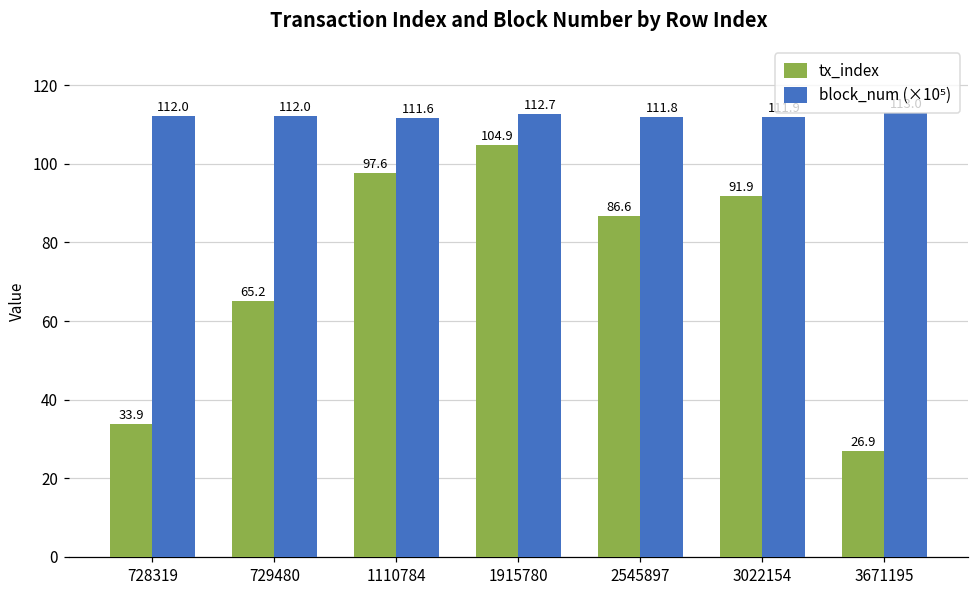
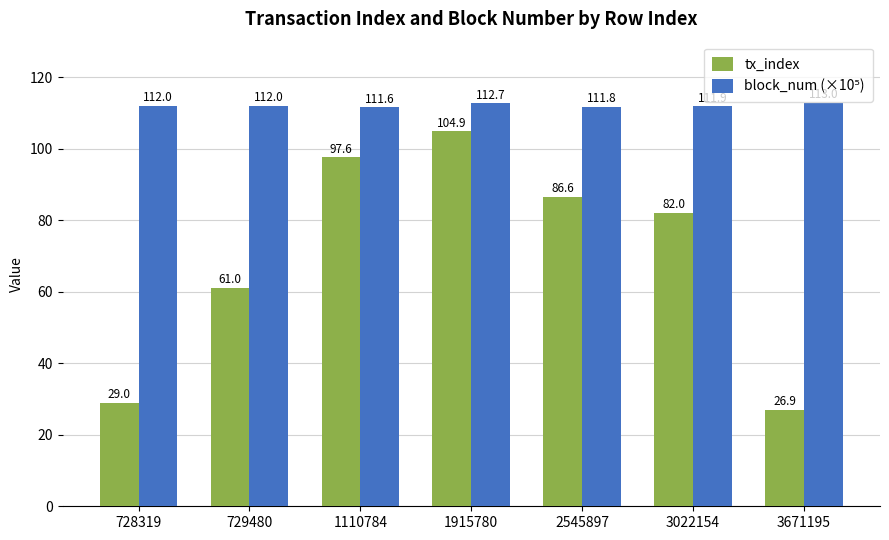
  {
    "tx_index": {
-     "728319": 33.9,
-     "729480": 65.2,
+     "728319": 29.0,
+     "729480": 61.0,
      "1110784": 97.6,
      "1915780": 104.9,
      "2545897": 86.6,
-     "3022154": 91.9,
+     "3022154": 82.0,
      "3671195": 26.9
    },
    "block_num (×10⁵)": {
      "728319": 112.0,
      "729480": 112.0,
      "1110784": 111.6,
      "1915780": 112.7,
      "2545897": 111.8
    }
  }
